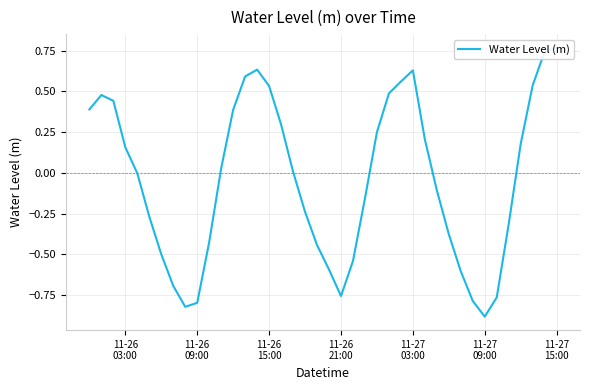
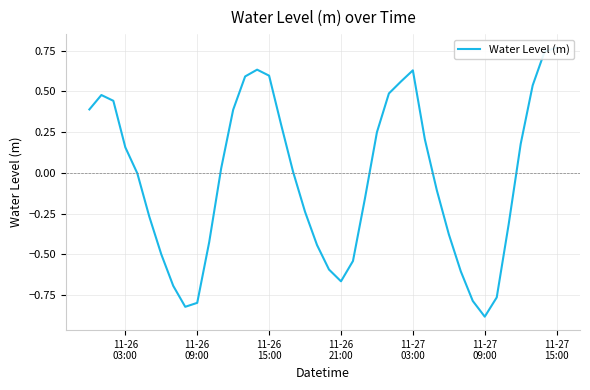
  {
    "11-26 03:00": 0.16,
    "11-26 09:00": -0.80,
-   "11-26 15:00": 0.53,
-   "11-26 21:00": -0.75,
+   "11-26 15:00": 0.60,
+   "11-26 21:00": -0.66,
    "11-27 03:00": 0.63,
    "11-27 09:00": -0.88
  }
